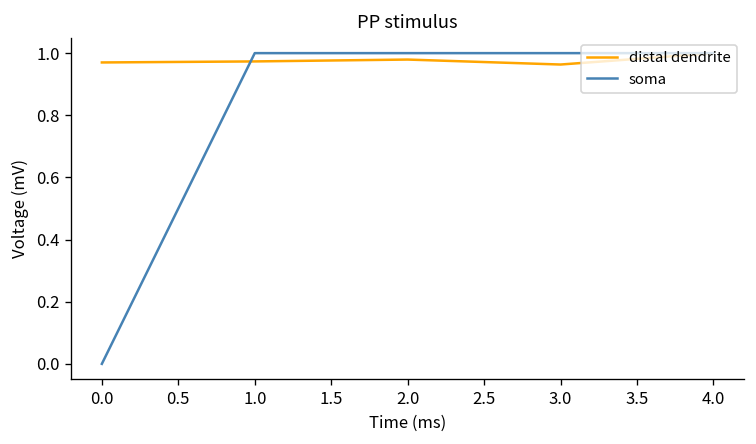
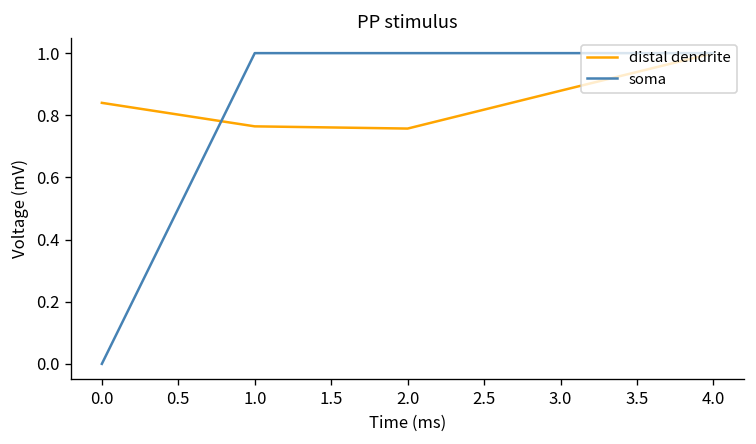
  {
    "distal dendrite": {
-     "0.0": 0.97,
-     "1.0": 0.97,
-     "2.0": 0.98,
-     "3.0": 0.96
+     "0.0": 0.84,
+     "1.0": 0.76,
+     "2.0": 0.76,
+     "3.0": 0.88
    },
    "soma": {
      "0.0": 0.00,
      "1.0": 1.00,
      "2.0": 1.00,
      "3.0": 1.00
    }
  }
